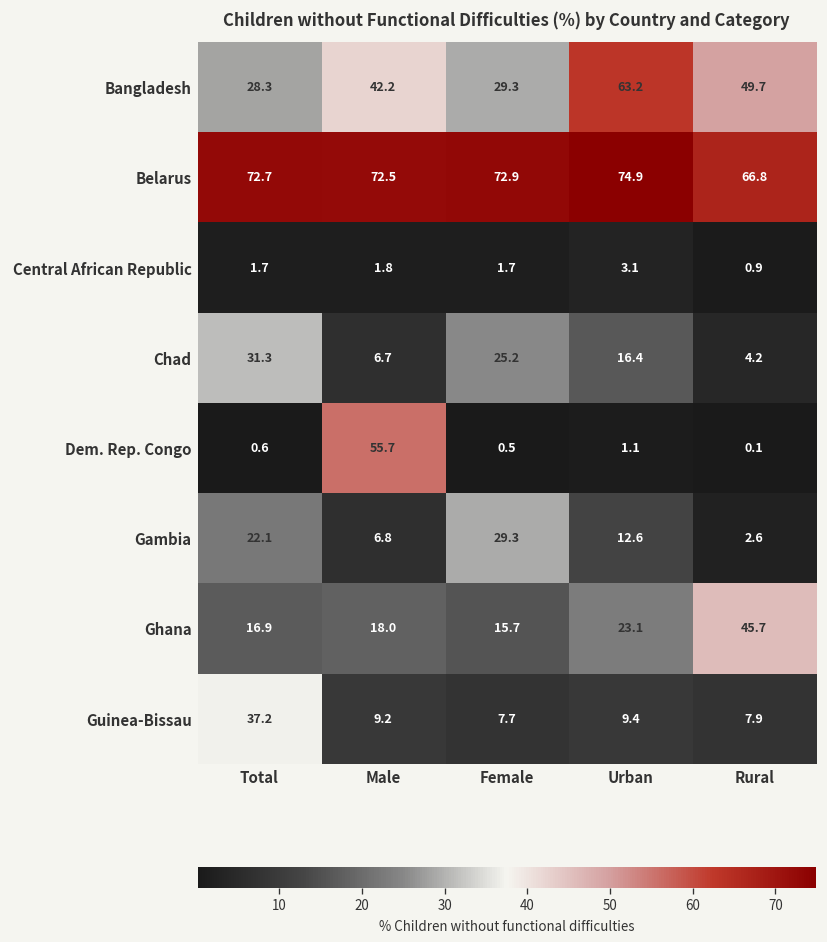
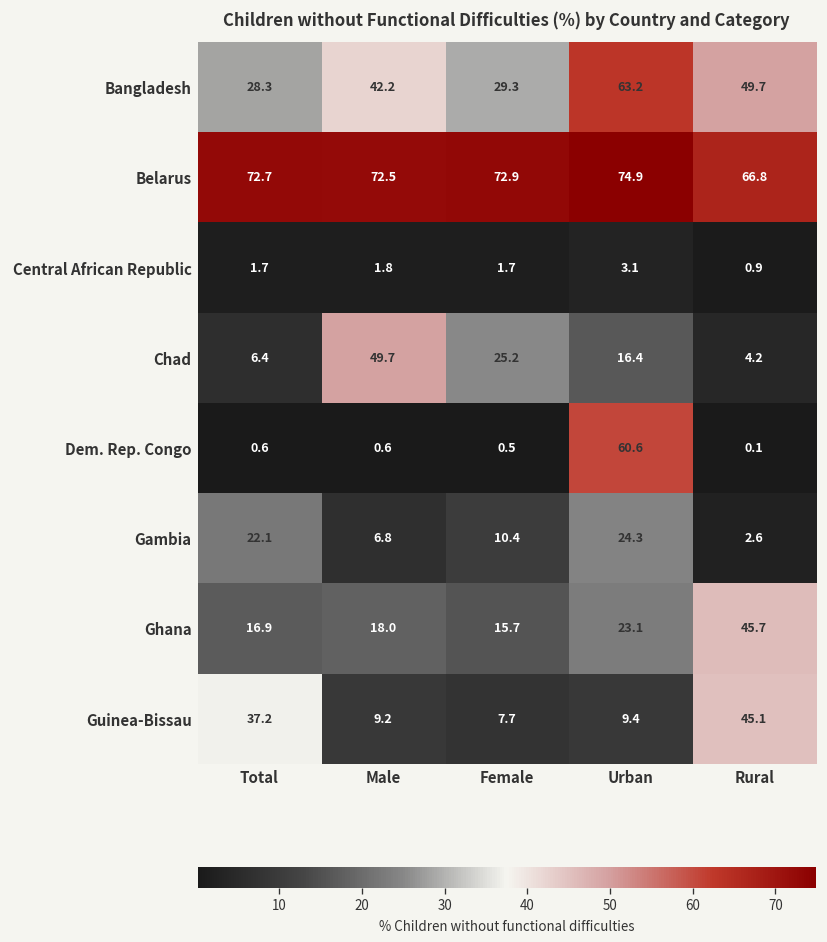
  {
    "Bangladesh": {
      "Total": 28.3,
      "Male": 42.2,
      "Female": 29.3,
      "Urban": 63.2,
      "Rural": 49.7
    },
    "Belarus": {
      "Total": 72.7,
      "Male": 72.5,
      "Female": 72.9,
      "Urban": 74.9,
      "Rural": 66.8
    },
    "Central African Republic": {
      "Total": 1.7,
      "Male": 1.8,
      "Female": 1.7,
      "Urban": 3.1,
      "Rural": 0.9
    },
    "Chad": {
-     "Total": 31.3,
-     "Male": 6.7,
+     "Total": 6.4,
+     "Male": 49.7,
      "Female": 25.2,
      "Urban": 16.4,
      "Rural": 4.2
    },
    "Dem. Rep. Congo": {
      "Total": 0.6,
-     "Male": 55.7,
+     "Male": 0.6,
      "Female": 0.5,
-     "Urban": 1.1,
+     "Urban": 60.6,
      "Rural": 0.1
    },
    "Gambia": {
      "Total": 22.1,
      "Male": 6.8,
-     "Female": 29.3,
-     "Urban": 12.6,
+     "Female": 10.4,
+     "Urban": 24.3,
      "Rural": 2.6
    },
    "Ghana": {
      "Total": 16.9,
      "Male": 18.0,
      "Female": 15.7,
      "Urban": 23.1,
      "Rural": 45.7
    },
    "Guinea-Bissau": {
      "Total": 37.2,
      "Male": 9.2,
      "Female": 7.7,
      "Urban": 9.4,
-     "Rural": 7.9
+     "Rural": 45.1
    }
  }
